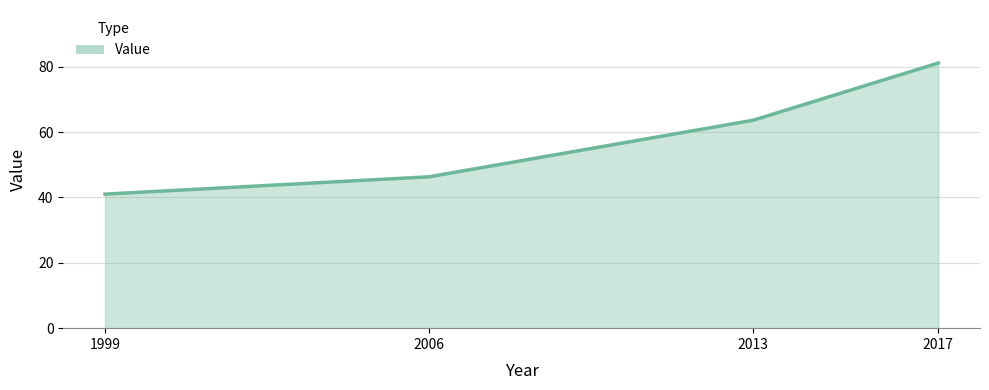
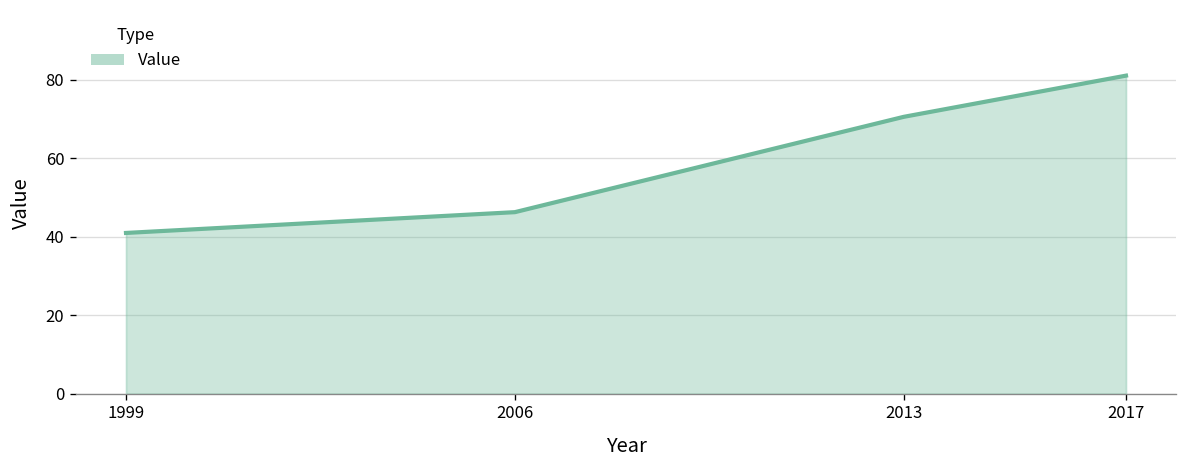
  {
    "1999": 41,
    "2006": 46,
-   "2013": 64,
+   "2013": 71,
    "2017": 81
  }
